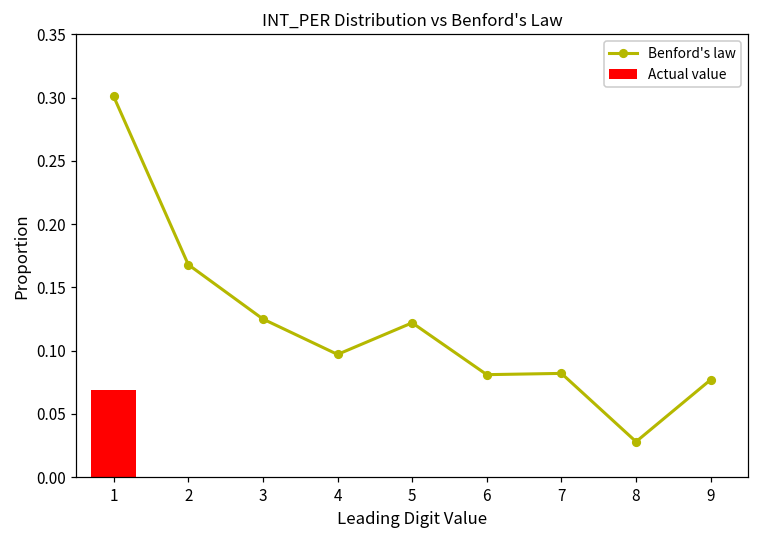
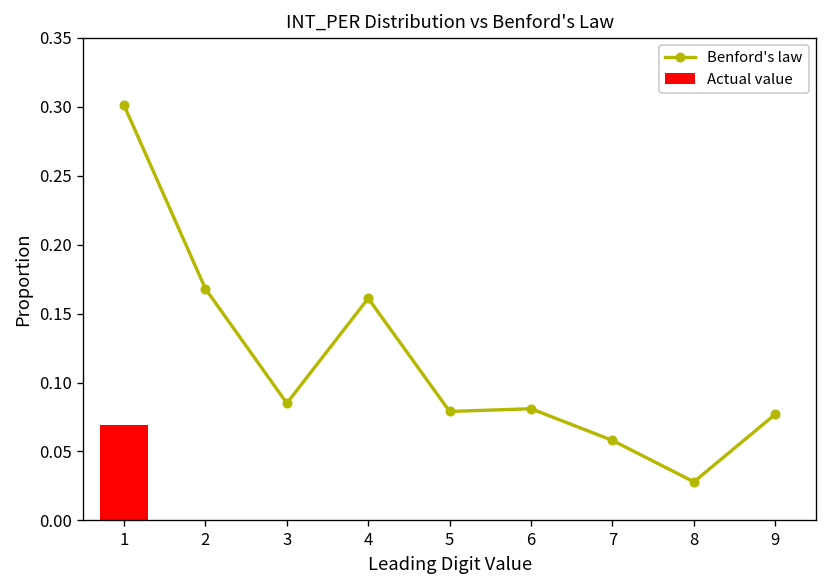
  {
    "Benford's law": {
      "1": 0.301,
      "2": 0.168,
-     "3": 0.125,
-     "4": 0.097,
-     "5": 0.122,
+     "3": 0.085,
+     "4": 0.161,
+     "5": 0.079,
      "6": 0.081,
-     "7": 0.082,
+     "7": 0.058,
      "8": 0.028,
      "9": 0.077
    },
    "Actual value": {
      "1": 0.069,
      "2": 0.000,
      "3": 0.000,
      "4": 0.000,
      "5": 0.000,
      "6": 0.000,
      "7": 0.000,
      "8": 0.000,
      "9": 0.000
    }
  }
